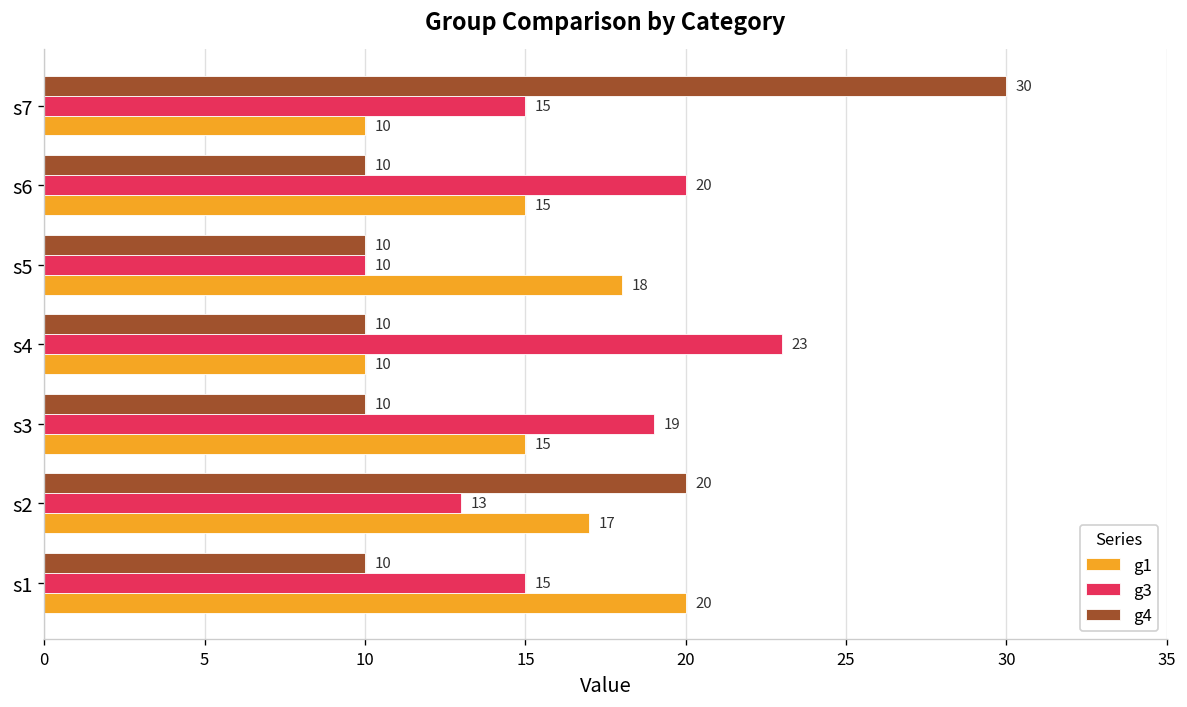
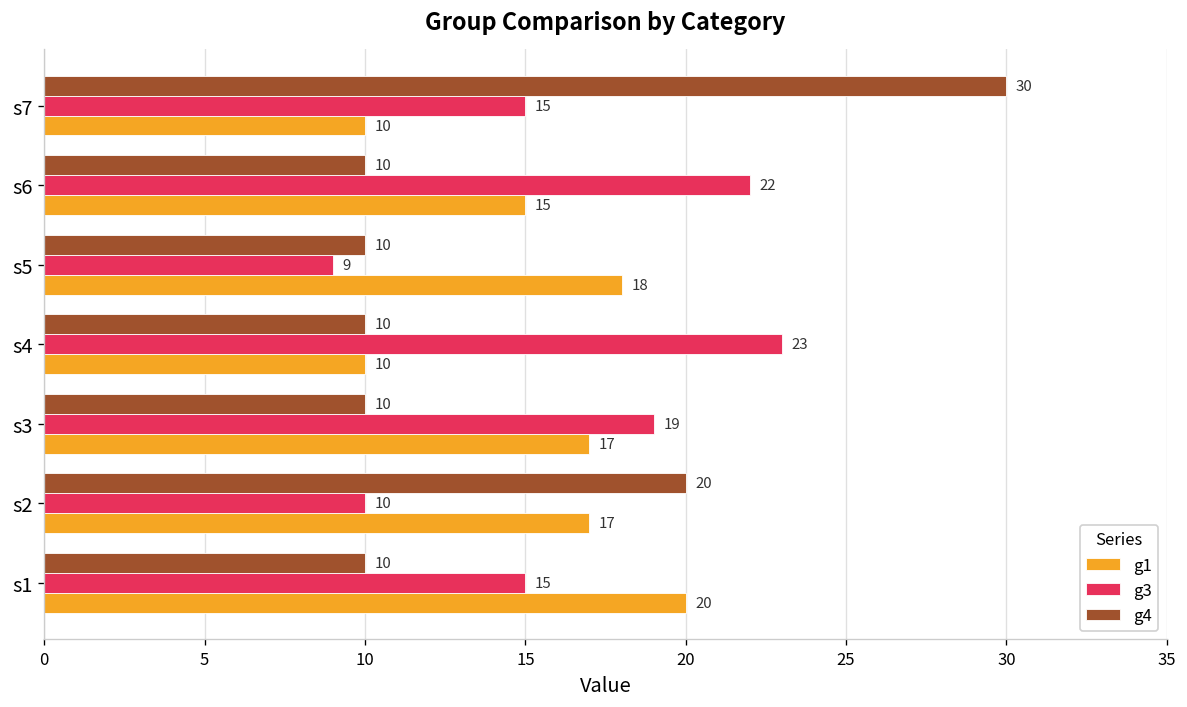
  {
    "g1": {
      "s7": 10,
      "s6": 15,
      "s5": 18,
      "s4": 10,
-     "s3": 15,
+     "s3": 17,
      "s2": 17,
      "s1": 20
    },
    "g3": {
      "s7": 15,
-     "s6": 20,
-     "s5": 10,
+     "s6": 22,
+     "s5": 9,
      "s4": 23,
      "s3": 19,
-     "s2": 13,
+     "s2": 10,
      "s1": 15
    },
    "g4": {
      "s7": 30,
      "s6": 10,
      "s5": 10,
      "s4": 10,
      "s3": 10,
      "s2": 20,
      "s1": 10
    }
  }
